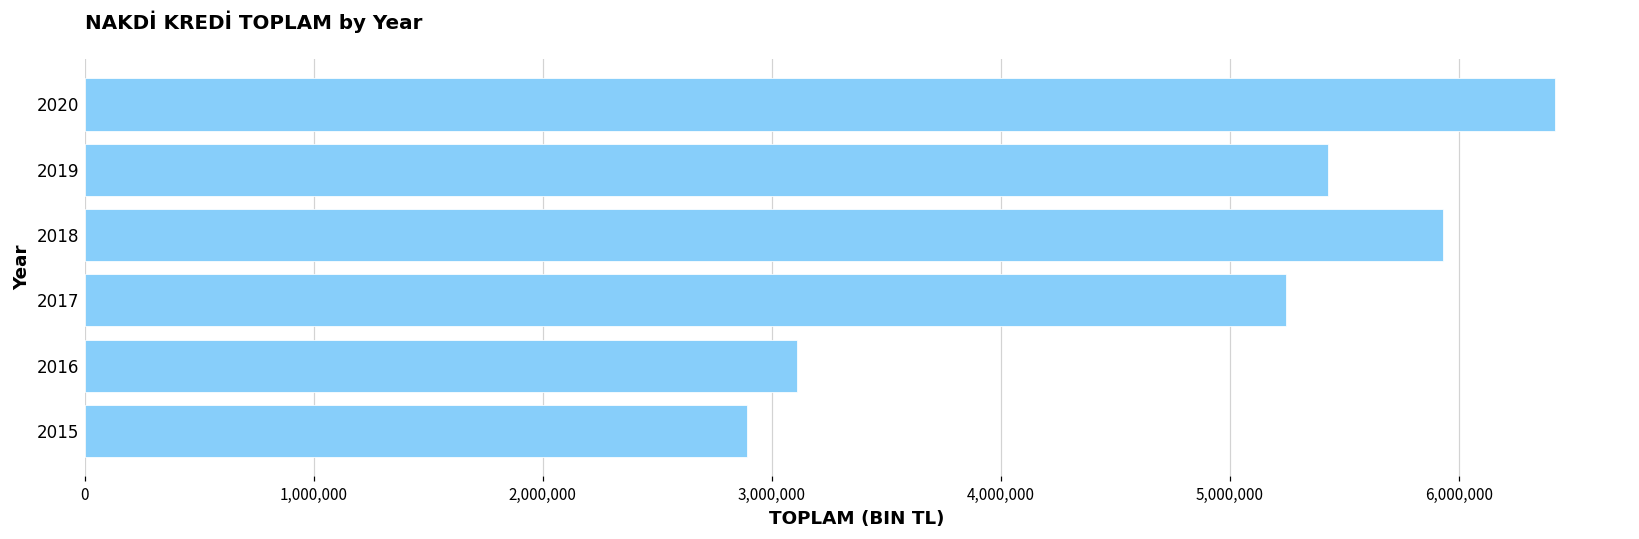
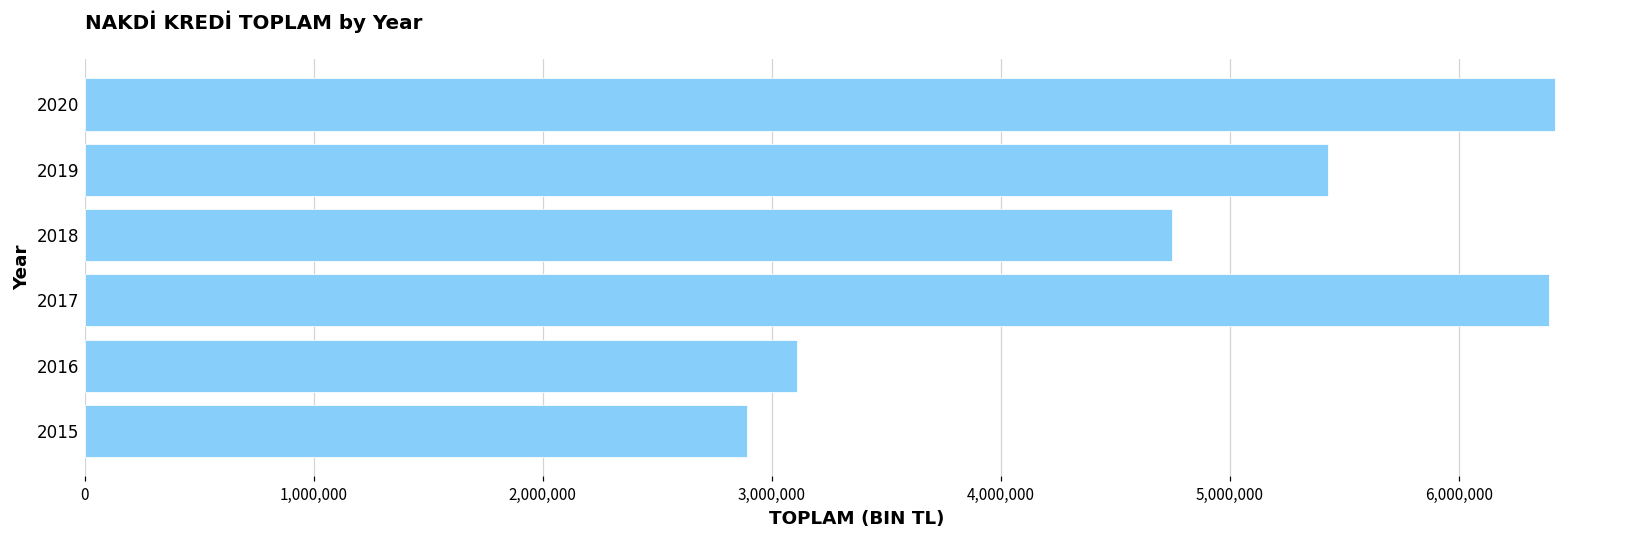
  {
    "2020": "6,420,000",
    "2019": "5,430,000",
-   "2018": "5,930,000",
-   "2017": "5,250,000",
+   "2018": "4,750,000",
+   "2017": "6,390,000",
    "2016": "3,110,000",
    "2015": "2,890,000"
  }
